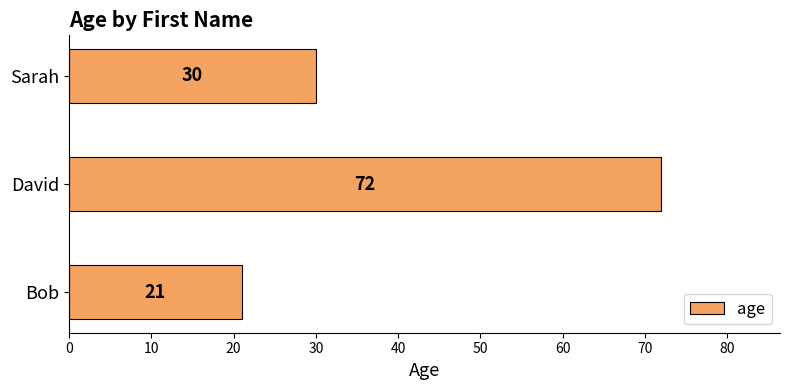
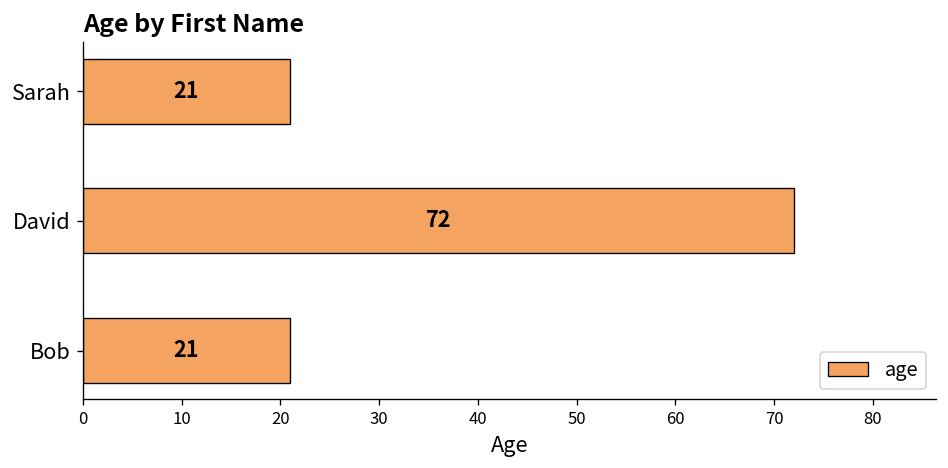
  {
-   "Sarah": 30,
+   "Sarah": 21,
    "David": 72,
    "Bob": 21
  }
